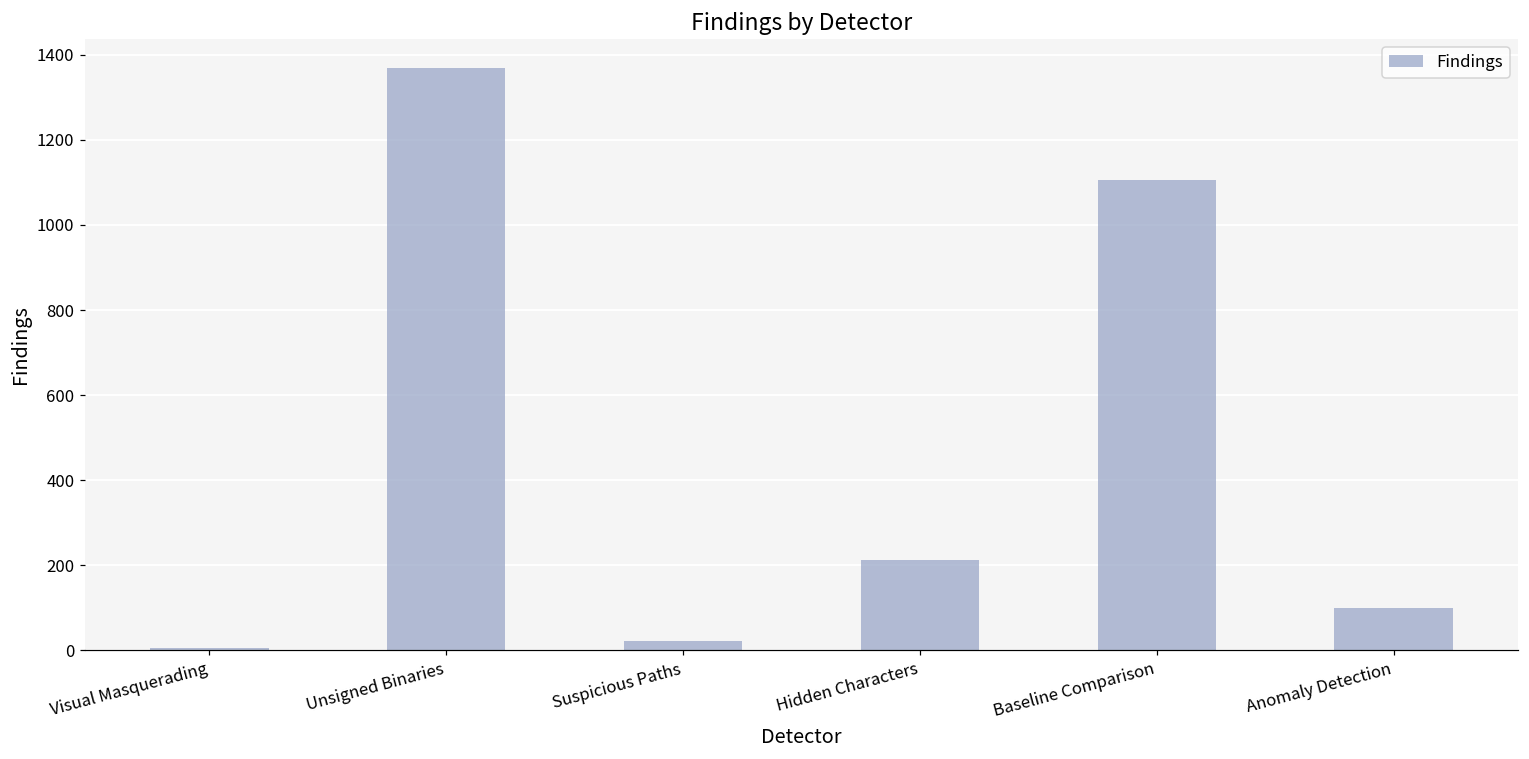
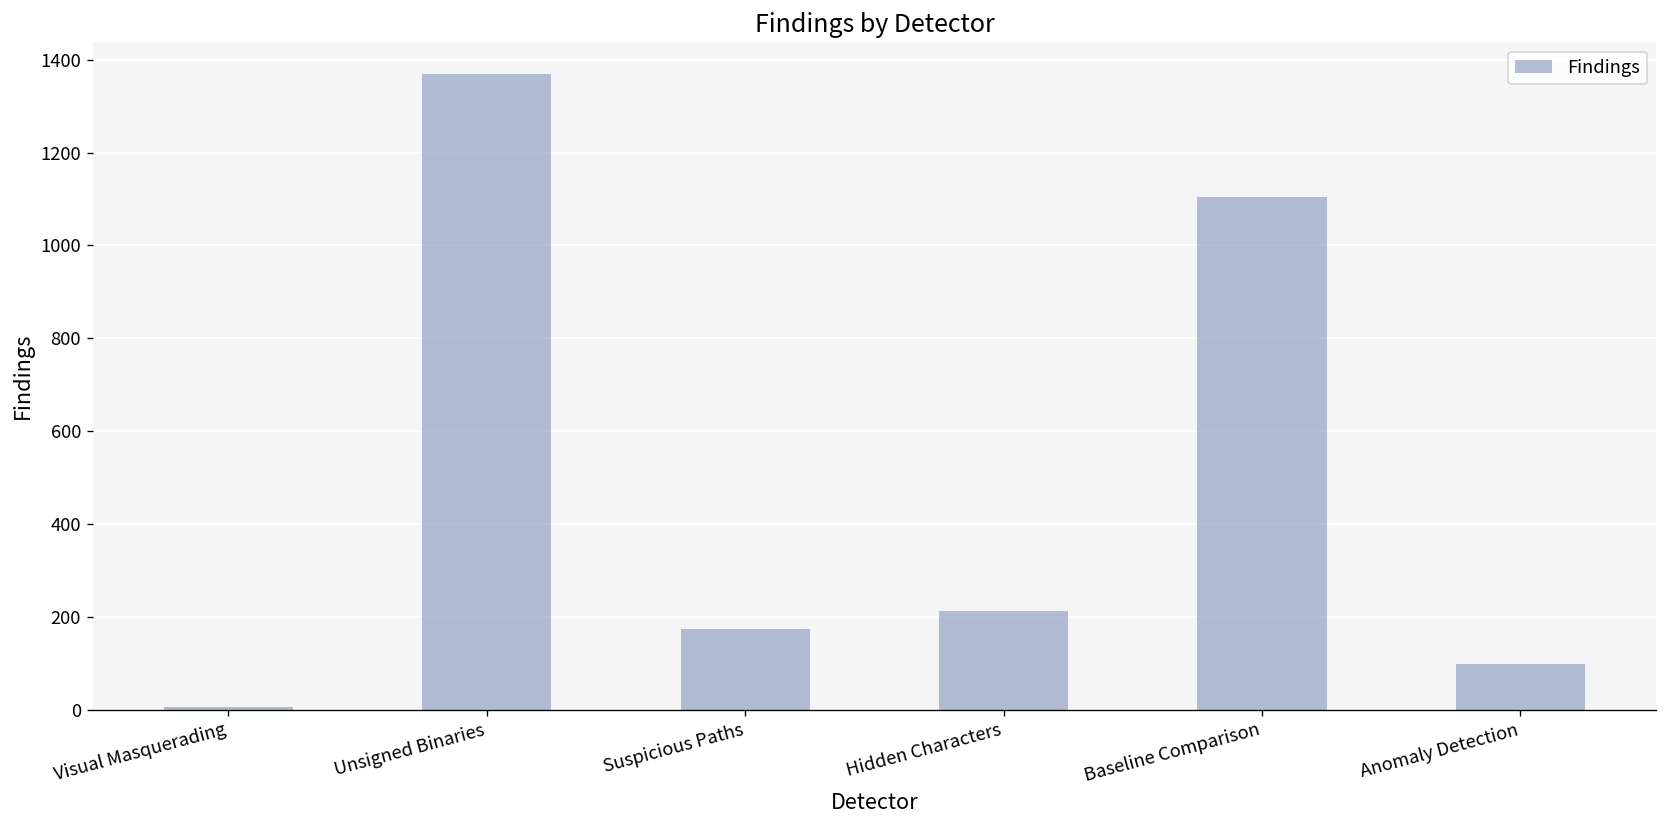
  {
    "Unsigned Binaries": 1370,
-   "Suspicious Paths": 20,
+   "Suspicious Paths": 170,
    "Hidden Characters": 210,
    "Baseline Comparison": 1110,
    "Anomaly Detection": 100
  }
